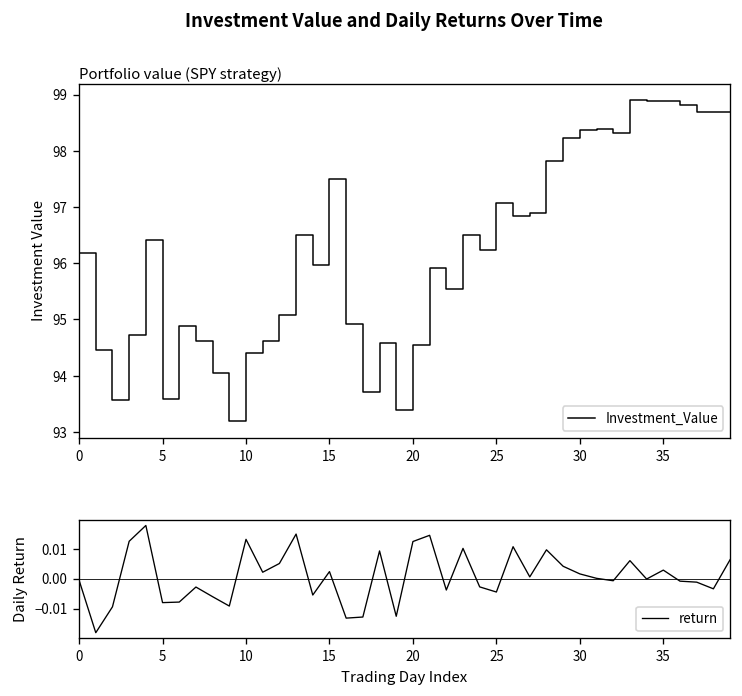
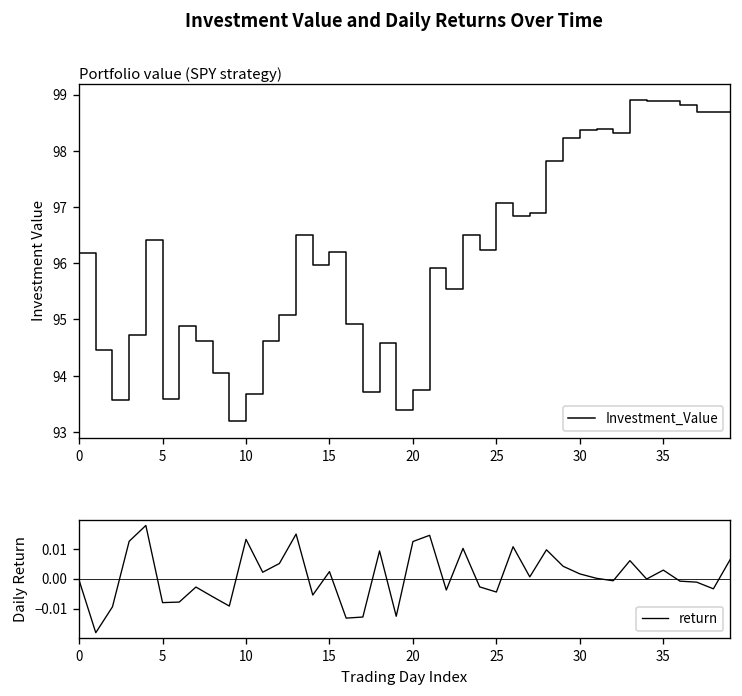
  {
    "Portfolio value (SPY strategy)": {
      "0": 96.2,
      "5": 93.6,
-     "10": 94.4,
-     "15": 97.5,
-     "20": 94.5,
+     "10": 93.7,
+     "15": 96.2,
+     "20": 93.7,
      "25": 97.1,
      "30": 98.4,
      "35": 98.9
    }
  }
